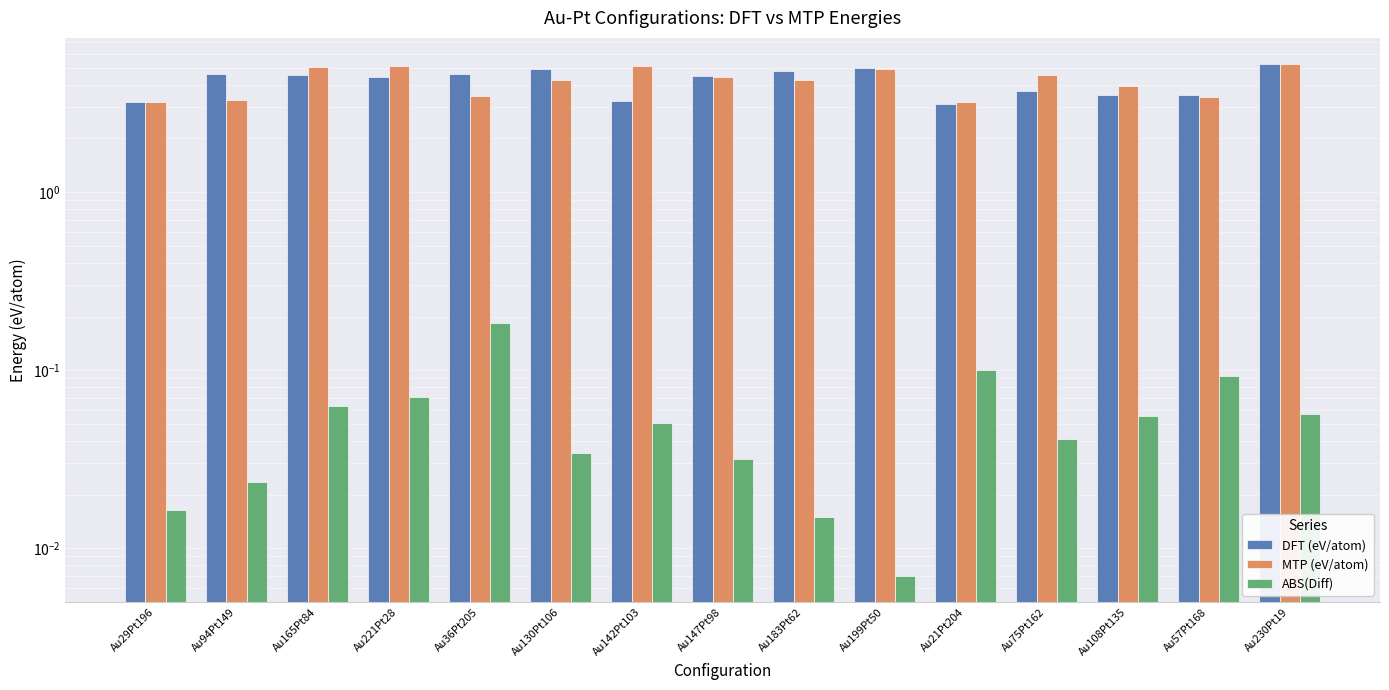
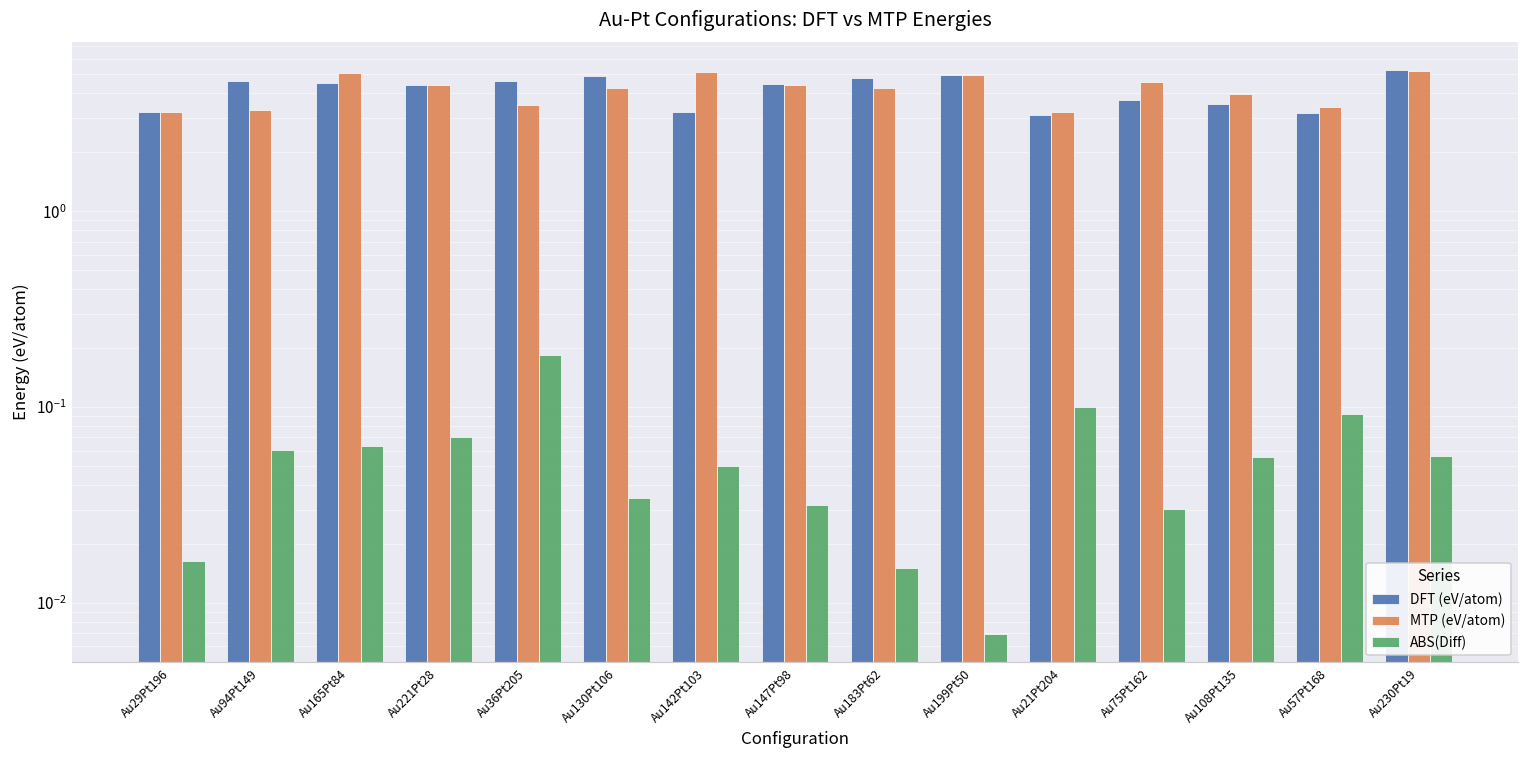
  {
    "DFT (eV/atom)": {
      "Au29Pt196": 3.2,
      "Au94Pt149": 4.6,
      "Au165Pt84": 4.5,
      "Au221Pt28": 4.4,
      "Au36Pt205": 4.6,
      "Au130Pt106": 4.9,
      "Au142Pt103": 3.2,
      "Au147Pt98": 4.5,
      "Au183Pt62": 4.8,
      "Au199Pt50": 4.9,
      "Au21Pt204": 3.1,
      "Au75Pt162": 3.7,
      "Au108Pt135": 3.5,
-     "Au57Pt168": 3.5,
+     "Au57Pt168": 3.2,
      "Au230Pt19": 5.3
    },
    "MTP (eV/atom)": {
      "Au29Pt196": 3.2,
      "Au94Pt149": 3.3,
      "Au165Pt84": 5.1,
-     "Au221Pt28": 5.1,
+     "Au221Pt28": 4.4,
      "Au36Pt205": 3.5,
      "Au130Pt106": 4.3,
      "Au142Pt103": 5.1,
      "Au147Pt98": 4.4,
      "Au183Pt62": 4.3,
      "Au199Pt50": 4.9,
      "Au21Pt204": 3.2,
      "Au75Pt162": 4.5,
      "Au108Pt135": 4.0,
      "Au57Pt168": 3.4,
      "Au230Pt19": 5.2
    },
    "ABS(Diff)": {
      "Au29Pt196": 0.016,
-     "Au94Pt149": 0.024,
+     "Au94Pt149": 0.060,
      "Au165Pt84": 0.063,
      "Au221Pt28": 0.071,
      "Au36Pt205": 0.18,
      "Au130Pt106": 0.034,
      "Au142Pt103": 0.050,
      "Au147Pt98": 0.032,
      "Au183Pt62": 0.015,
      "Au199Pt50": 0.007,
      "Au21Pt204": 0.10,
-     "Au75Pt162": 0.041,
+     "Au75Pt162": 0.030,
      "Au108Pt135": 0.055,
      "Au57Pt168": 0.09,
      "Au230Pt19": 0.056
    }
  }
